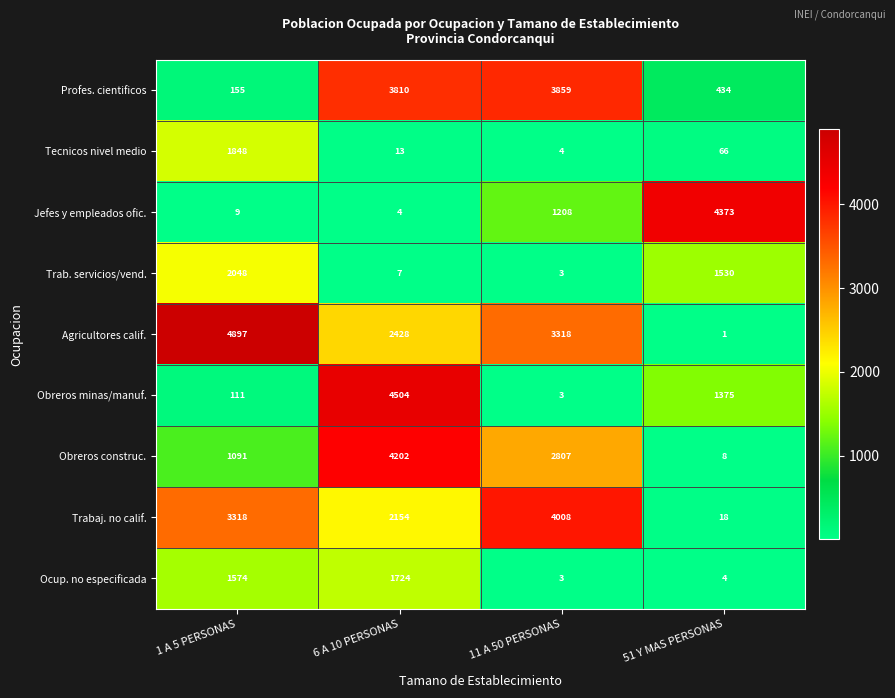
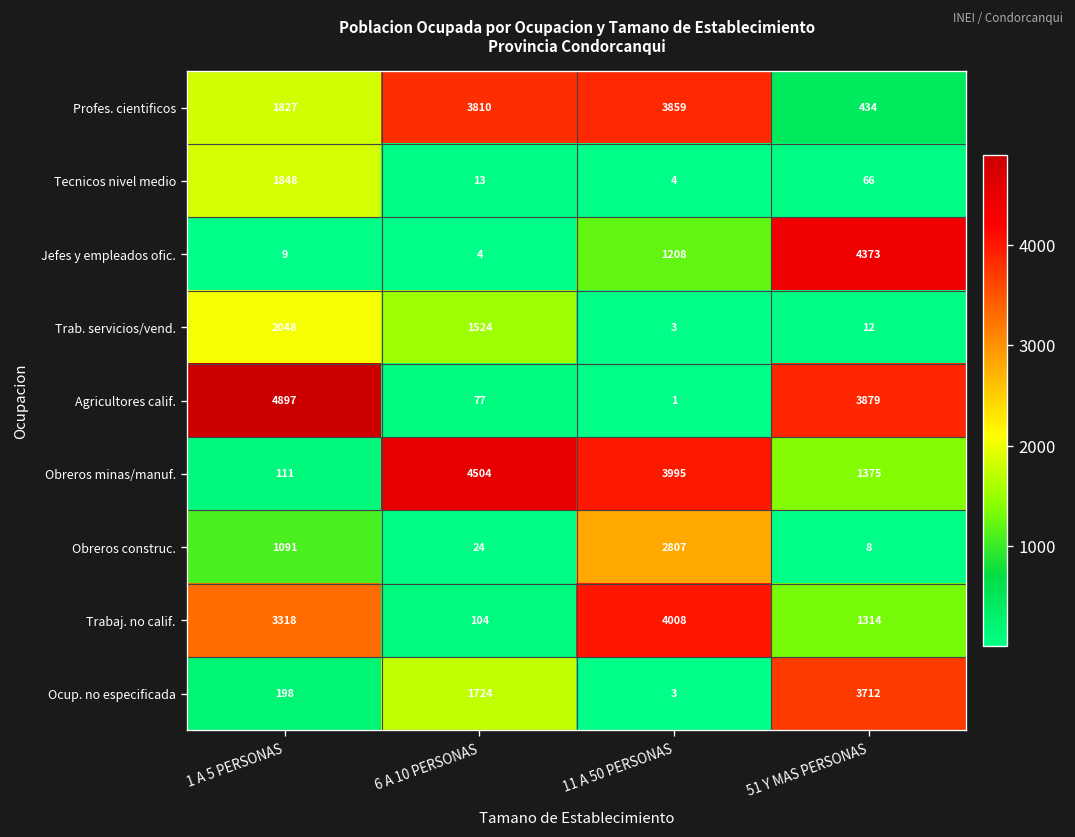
  {
    "Profes. cientificos": {
-     "1 A 5 PERSONAS": 155
+     "1 A 5 PERSONAS": 1827
    },
    "Trab. servicios/vend.": {
-     "6 A 10 PERSONAS": 7,
-     "51 Y MAS PERSONAS": 1530
+     "6 A 10 PERSONAS": 1524,
+     "51 Y MAS PERSONAS": 12
    },
    "Agricultores calif.": {
-     "6 A 10 PERSONAS": 2428,
-     "11 A 50 PERSONAS": 3318,
-     "51 Y MAS PERSONAS": 1
+     "6 A 10 PERSONAS": 77,
+     "11 A 50 PERSONAS": 1,
+     "51 Y MAS PERSONAS": 3879
    },
    "Obreros minas/manuf.": {
-     "11 A 50 PERSONAS": 3
+     "11 A 50 PERSONAS": 3995
    },
    "Obreros construc.": {
-     "6 A 10 PERSONAS": 4202
+     "6 A 10 PERSONAS": 24
    },
    "Trabaj. no calif.": {
-     "6 A 10 PERSONAS": 2154,
-     "51 Y MAS PERSONAS": 18
+     "6 A 10 PERSONAS": 104,
+     "51 Y MAS PERSONAS": 1314
    },
    "Ocup. no especificada": {
-     "1 A 5 PERSONAS": 1574,
-     "51 Y MAS PERSONAS": 4
+     "1 A 5 PERSONAS": 198,
+     "51 Y MAS PERSONAS": 3712
    }
  }
